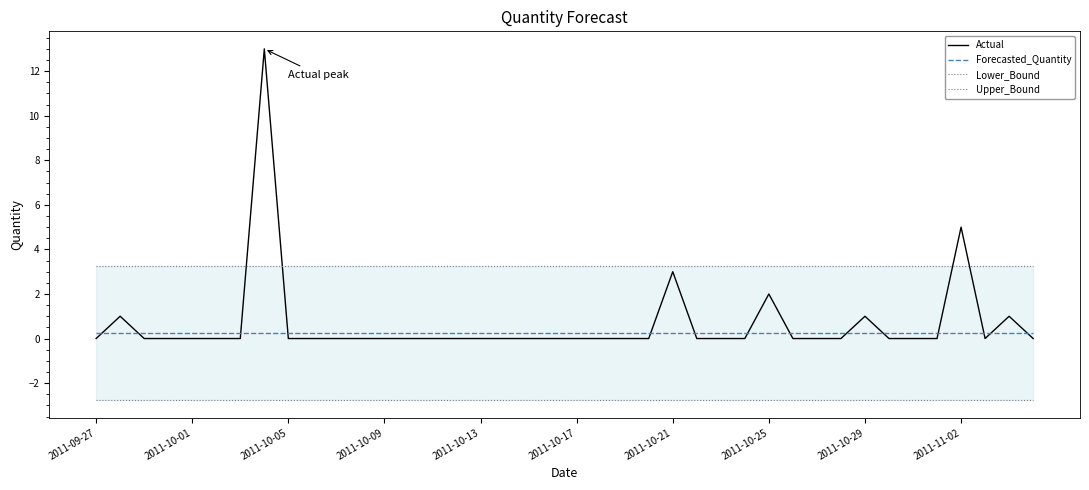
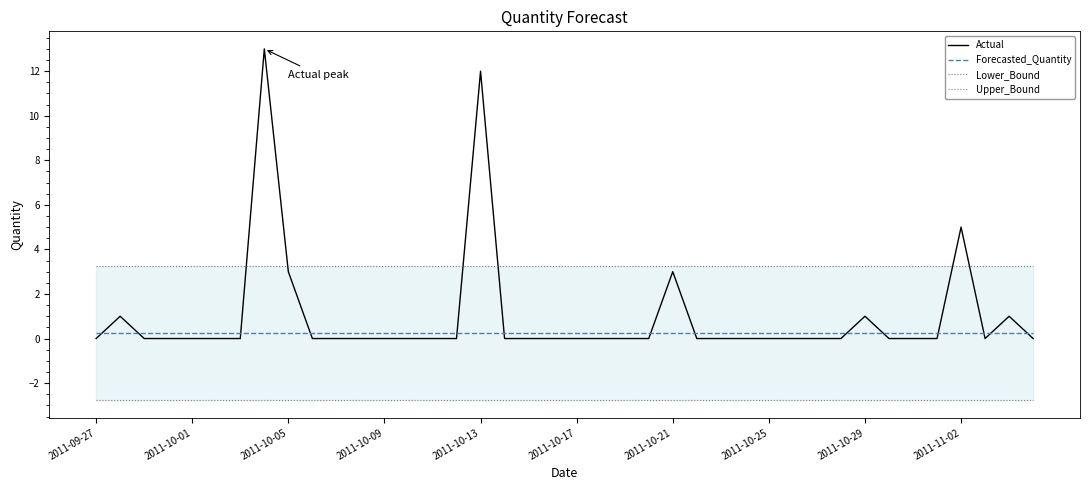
  {
    "Actual": {
      "2011-09-27": 0,
      "2011-10-01": 0,
-     "2011-10-05": 0,
+     "2011-10-05": 3,
      "2011-10-09": 0,
-     "2011-10-13": 0,
+     "2011-10-13": 12,
      "2011-10-17": 0,
      "2011-10-21": 3,
-     "2011-10-25": 2,
+     "2011-10-25": 0,
      "2011-10-29": 1,
      "2011-11-02": 5
    },
    "Forecasted_Quantity": {
      "2011-09-27": 0.3,
      "2011-10-01": 0.3,
      "2011-10-05": 0.3,
      "2011-10-09": 0.3,
      "2011-10-13": 0.3,
      "2011-10-17": 0.3,
      "2011-10-21": 0.3,
      "2011-10-25": 0.3,
      "2011-10-29": 0.3,
      "2011-11-02": 0.3
    }
  }
